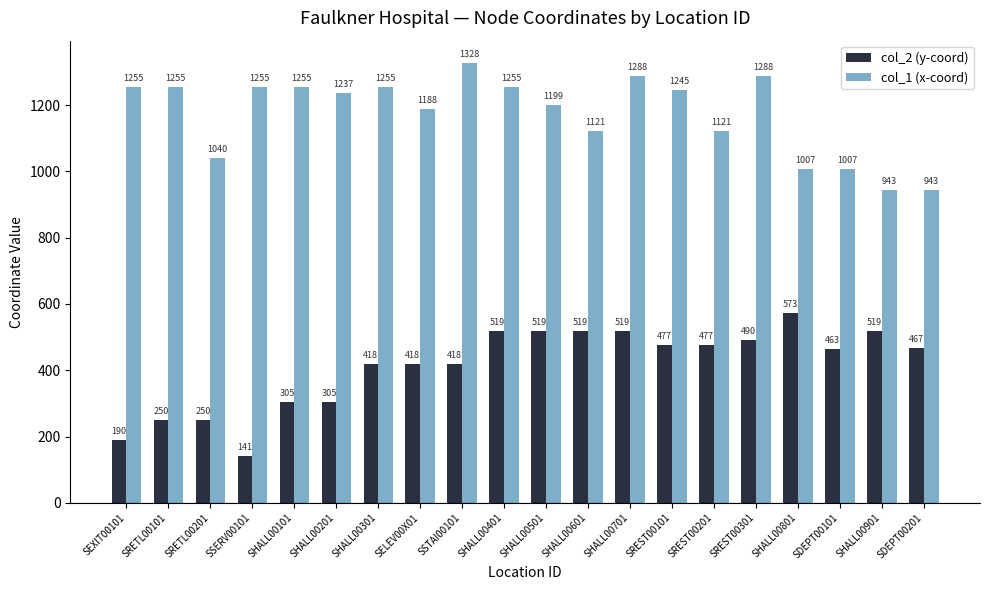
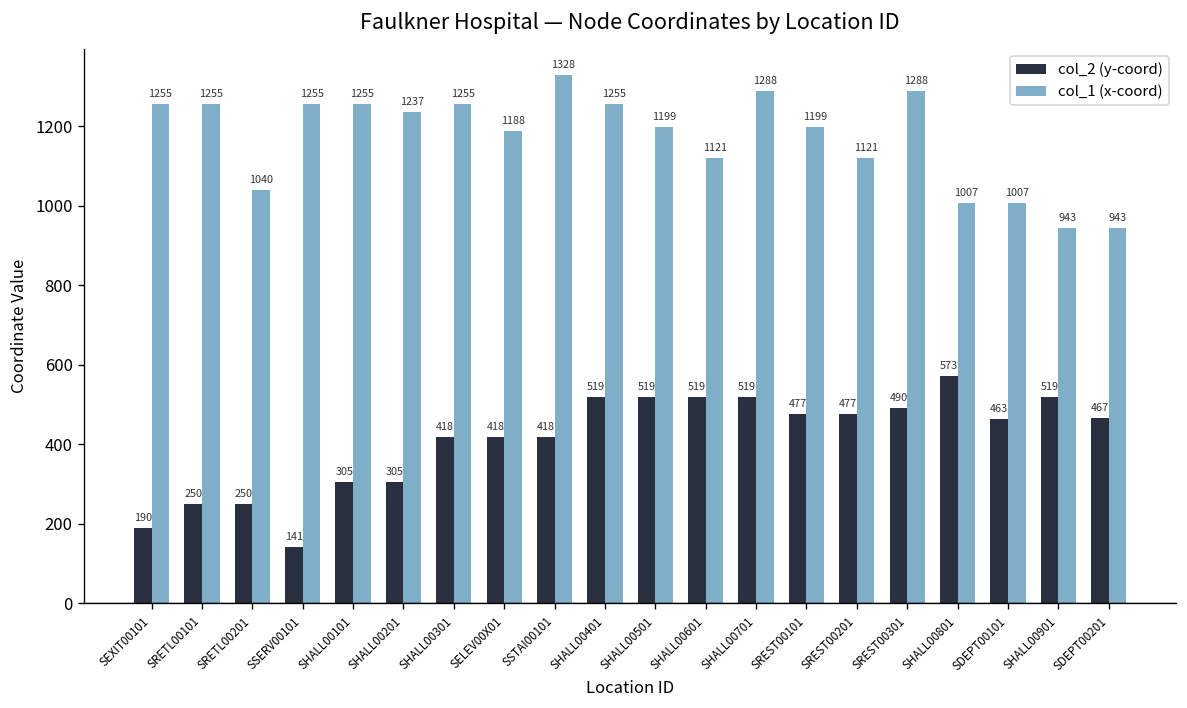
  {
    "col_2 (y-coord)": {
      "SEXIT00101": 190,
      "SRETL00101": 250,
      "SRETL00201": 250,
      "SSERV00101": 141,
      "SHALL00101": 305,
      "SHALL00201": 305,
      "SHALL00301": 418,
      "SELEV00X01": 418,
      "SSTAI00101": 418,
      "SHALL00401": 519,
      "SHALL00501": 519,
      "SHALL00601": 519,
      "SHALL00701": 519,
      "SREST00101": 477,
      "SREST00201": 477,
      "SREST00301": 490,
      "SHALL00801": 573,
      "SDEPT00101": 463,
      "SHALL00901": 519,
      "SDEPT00201": 467
    },
    "col_1 (x-coord)": {
      "SEXIT00101": 1255,
      "SRETL00101": 1255,
      "SRETL00201": 1040,
      "SSERV00101": 1255,
      "SHALL00101": 1255,
      "SHALL00201": 1237,
      "SHALL00301": 1255,
      "SELEV00X01": 1188,
      "SSTAI00101": 1328,
      "SHALL00401": 1255,
      "SHALL00501": 1199,
      "SHALL00601": 1121,
      "SHALL00701": 1288,
-     "SREST00101": 1245,
+     "SREST00101": 1199,
      "SREST00201": 1121,
      "SREST00301": 1288,
      "SHALL00801": 1007,
      "SDEPT00101": 1007,
      "SHALL00901": 943,
      "SDEPT00201": 943
    }
  }
